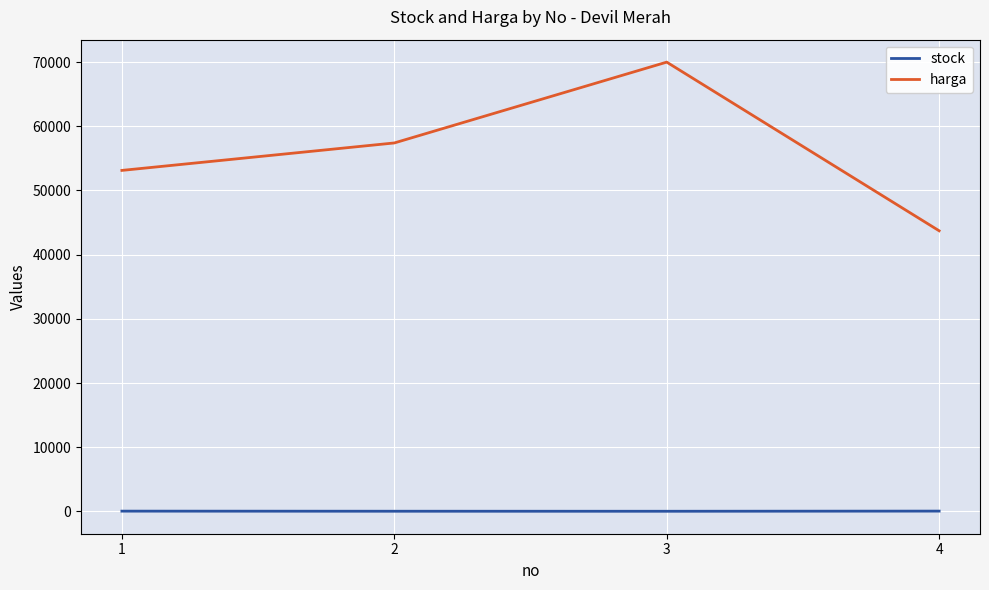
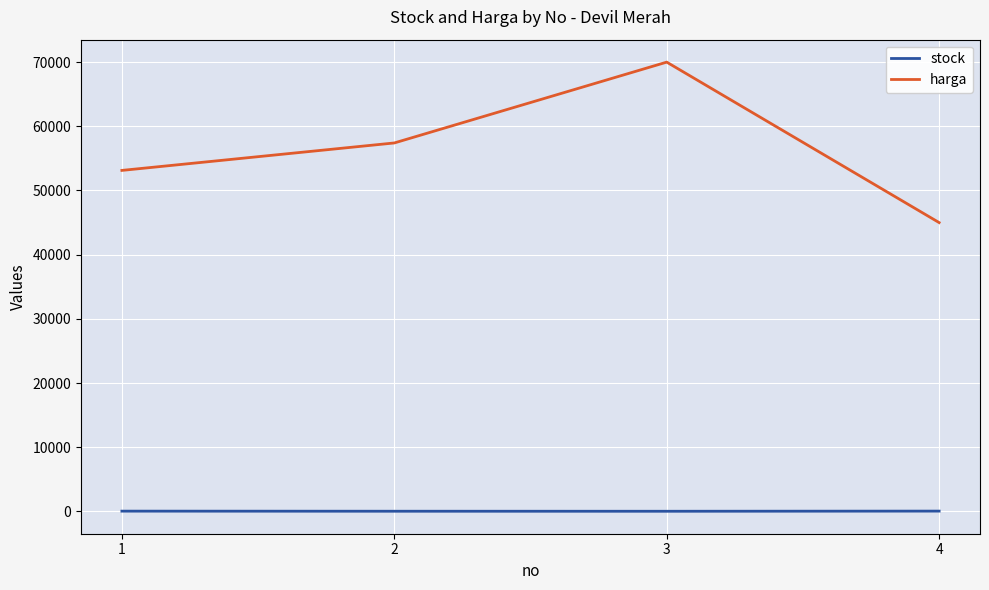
  {
    "stock": {
      "1": 0,
      "2": 0,
      "3": 0,
      "4": 0
    },
    "harga": {
      "1": 53000,
      "2": 57000,
      "3": 70000,
-     "4": 44000
+     "4": 45000
    }
  }
